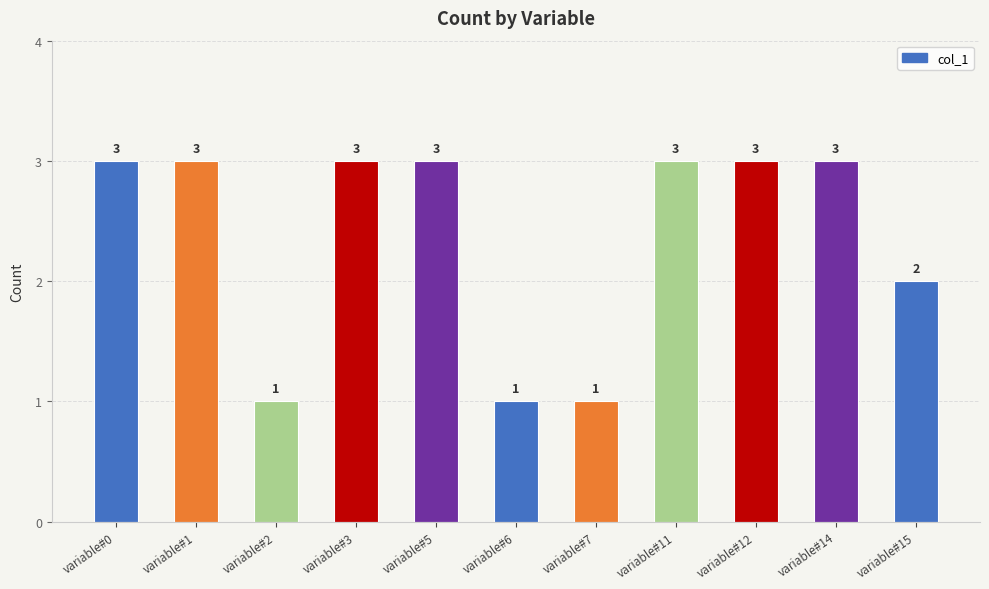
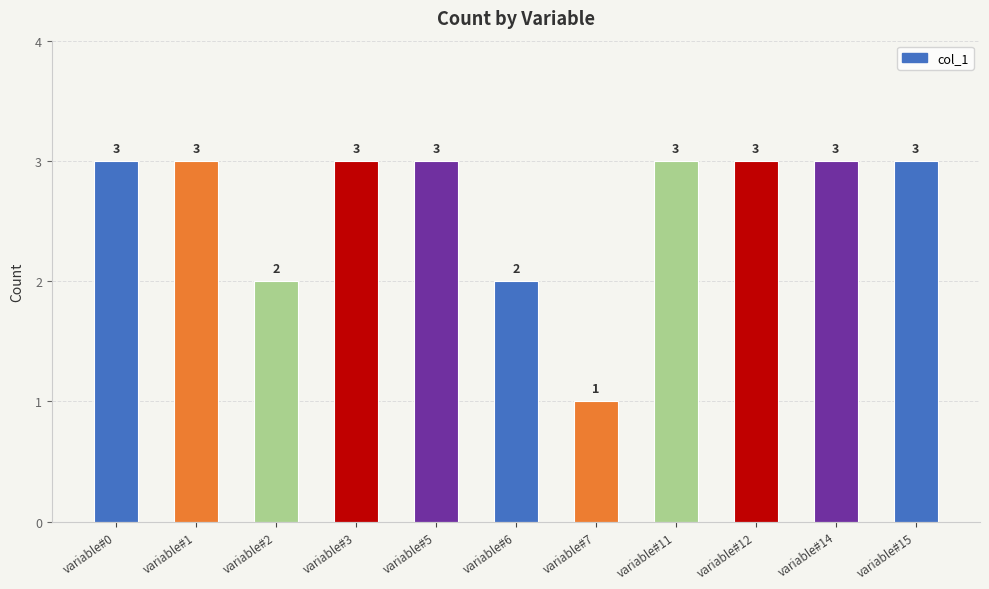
  {
    "variable#0": 3,
    "variable#1": 3,
-   "variable#2": 1,
+   "variable#2": 2,
    "variable#3": 3,
    "variable#5": 3,
-   "variable#6": 1,
+   "variable#6": 2,
    "variable#7": 1,
    "variable#11": 3,
    "variable#12": 3,
    "variable#14": 3,
-   "variable#15": 2
+   "variable#15": 3
  }
